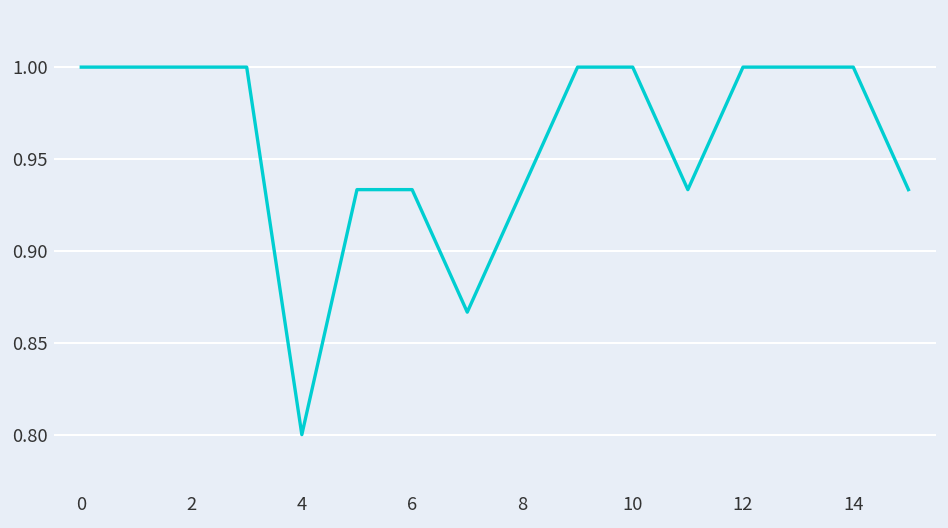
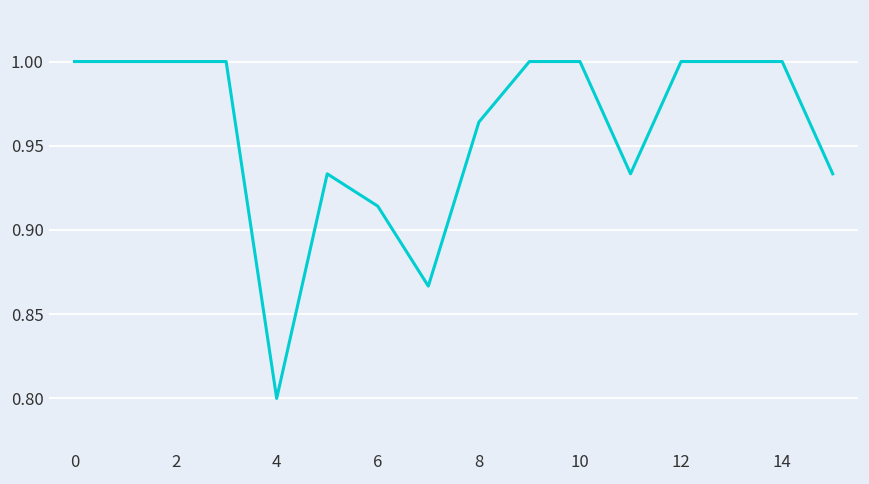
  {
    "0": 1.000,
    "2": 1.000,
    "4": 0.800,
-   "6": 0.933,
-   "8": 0.933,
+   "6": 0.914,
+   "8": 0.964,
    "10": 1.000,
    "12": 1.000,
    "14": 1.000
  }
